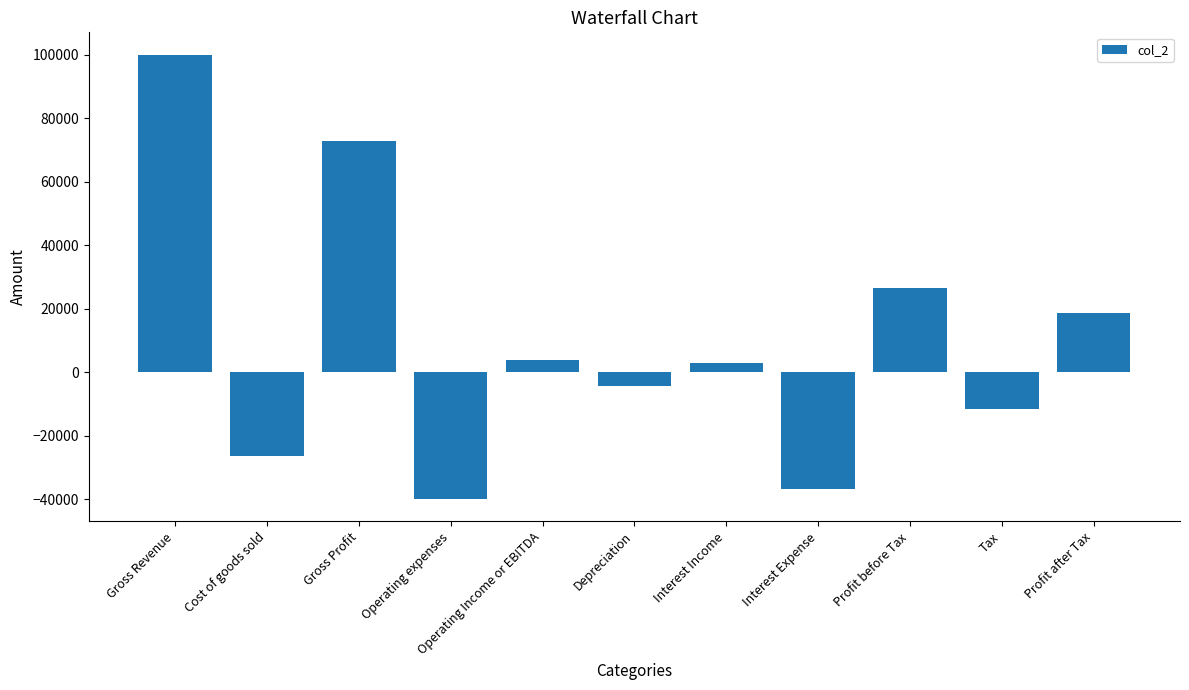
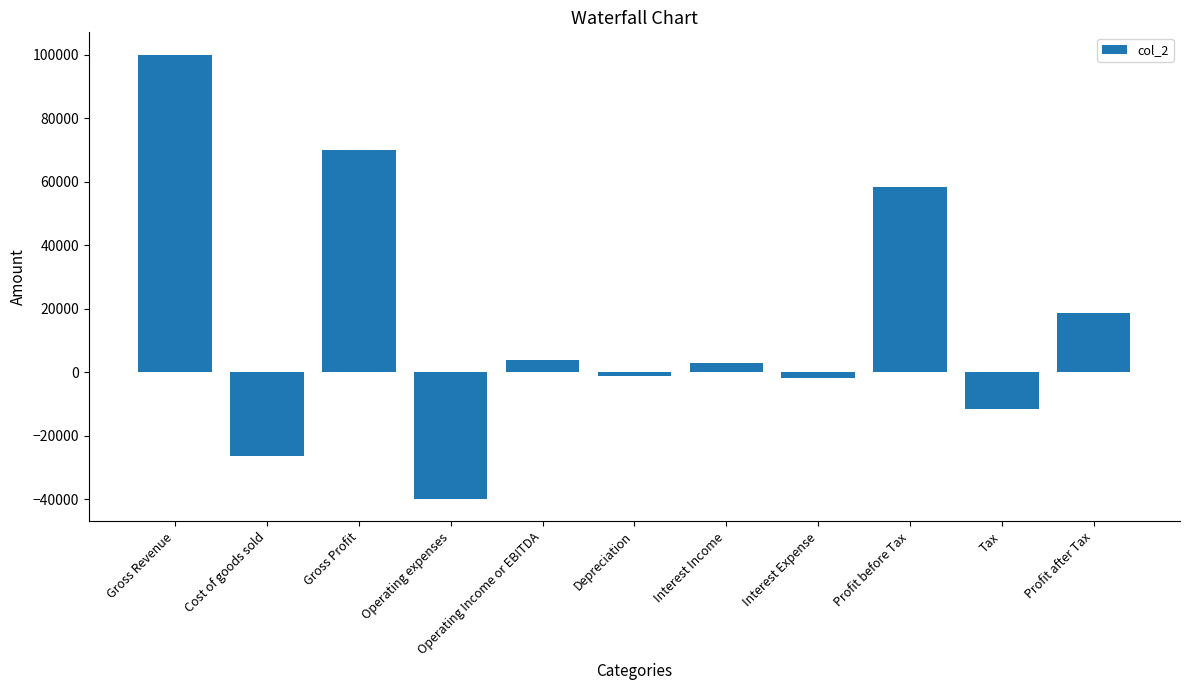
  {
    "Gross Revenue": 100000,
    "Cost of goods sold": -26000,
-   "Gross Profit": 73000,
+   "Gross Profit": 70000,
    "Operating expenses": -40000,
    "Operating Income or EBITDA": 4000,
-   "Depreciation": -5000,
+   "Depreciation": -1000,
    "Interest Income": 3000,
-   "Interest Expense": -37000,
-   "Profit before Tax": 27000,
+   "Interest Expense": -2000,
+   "Profit before Tax": 58000,
    "Tax": -11000,
    "Profit after Tax": 19000
  }
